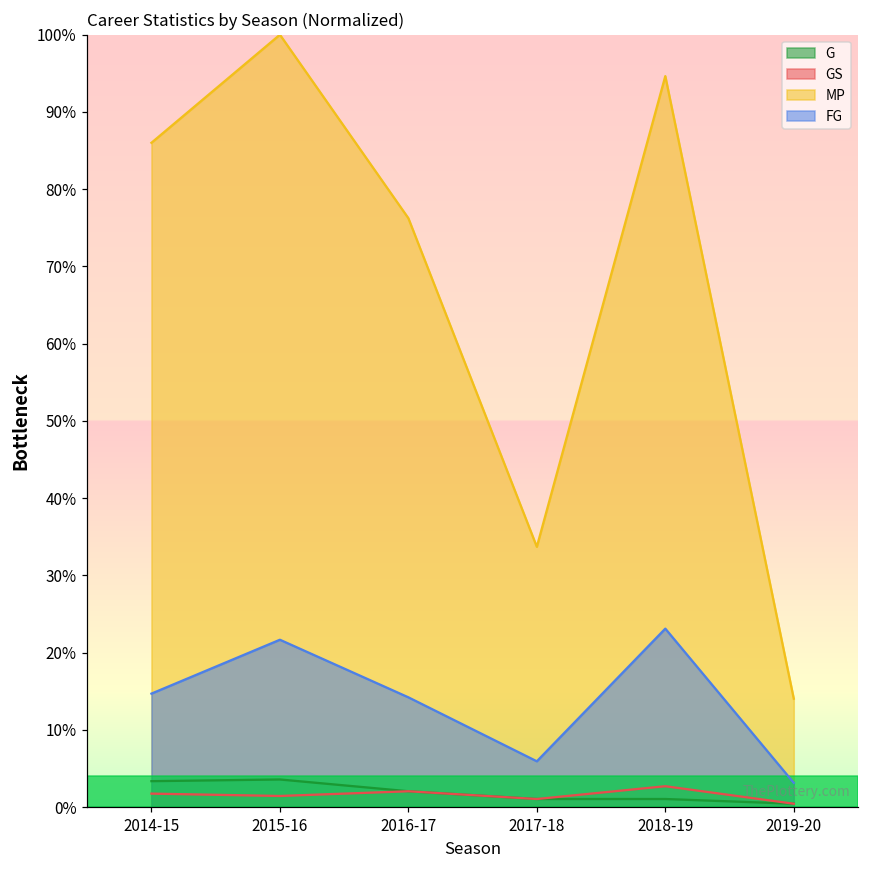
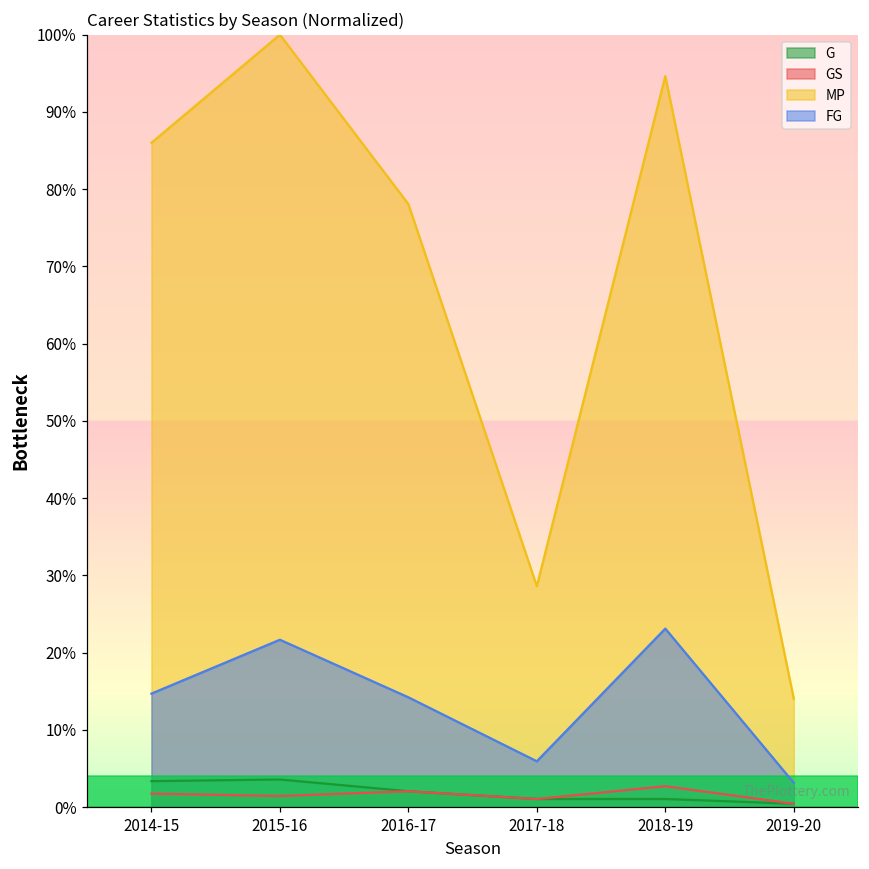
  {
    "MP": {
      "2014-15": "86%",
      "2015-16": "100%",
-     "2016-17": "76%",
-     "2017-18": "34%",
+     "2016-17": "78%",
+     "2017-18": "29%",
      "2018-19": "95%",
      "2019-20": "14%"
    },
    "FG": {
      "2014-15": "15%",
      "2015-16": "22%",
      "2016-17": "14%",
      "2017-18": "6%",
      "2018-19": "23%"
    }
  }
